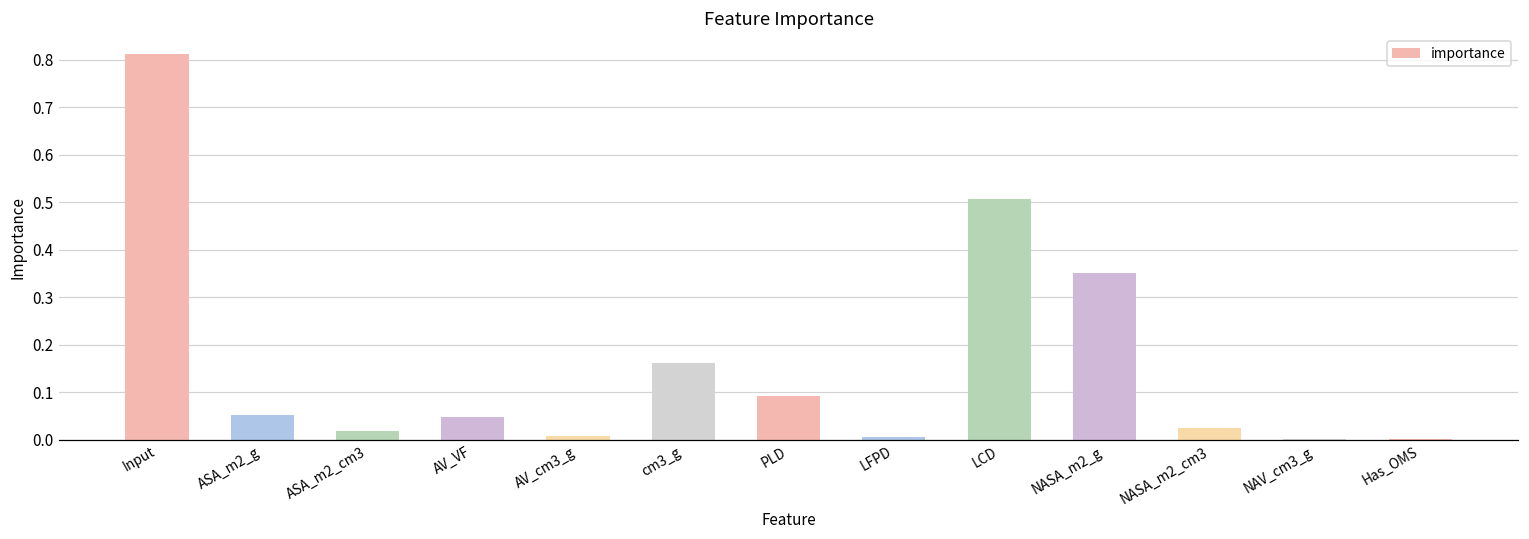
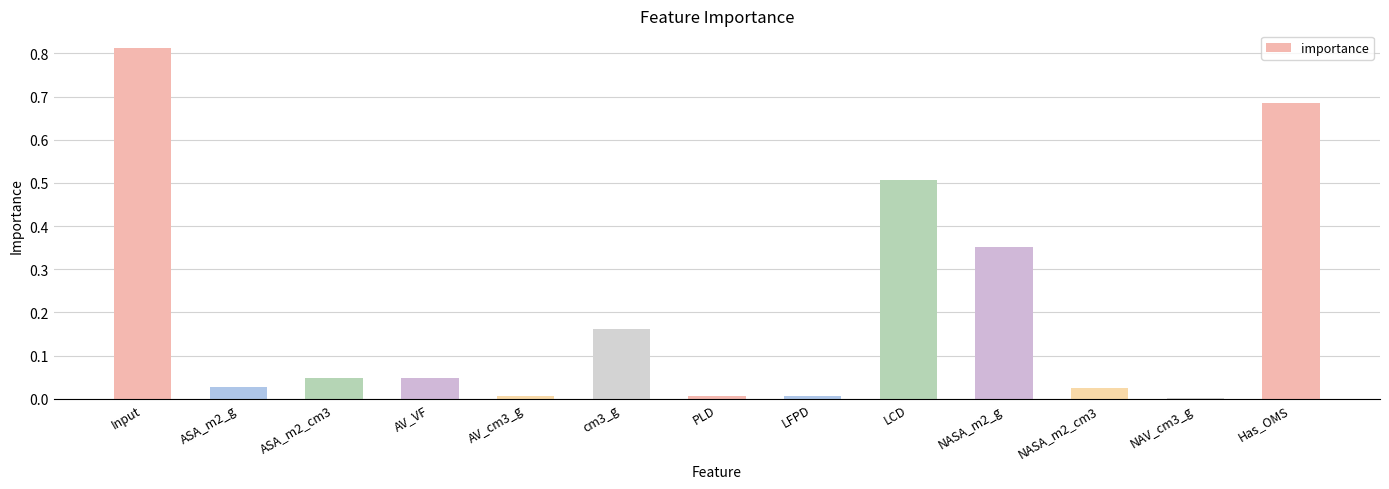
  {
    "Input": 0.81,
-   "ASA_m2_g": 0.05,
-   "ASA_m2_cm3": 0.02,
+   "ASA_m2_g": 0.03,
+   "ASA_m2_cm3": 0.05,
    "AV_VF": 0.05,
    "AV_cm3_g": 0.01,
    "cm3_g": 0.16,
-   "PLD": 0.09,
+   "PLD": 0.01,
    "LFPD": 0.01,
    "LCD": 0.51,
    "NASA_m2_g": 0.35,
    "NASA_m2_cm3": 0.03,
-   "Has_OMS": 0.00
+   "Has_OMS": 0.68
  }
